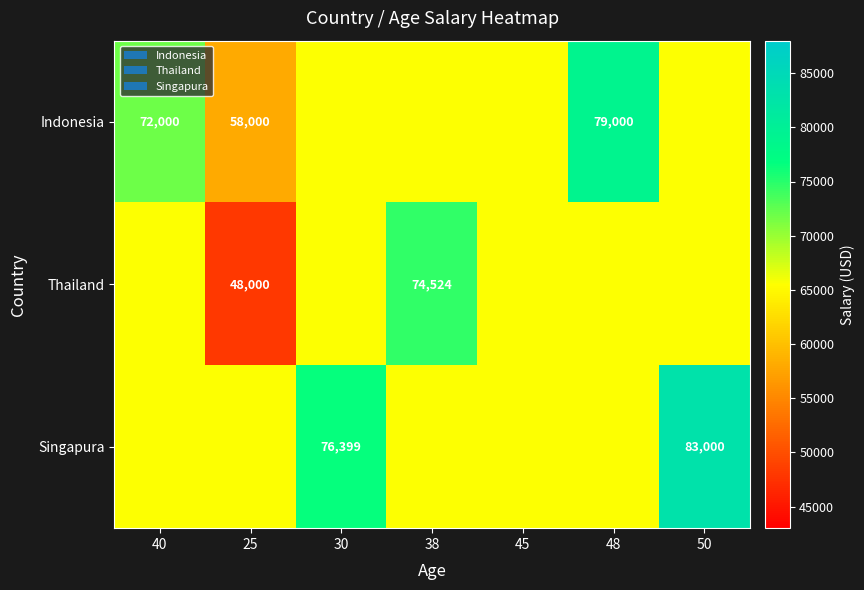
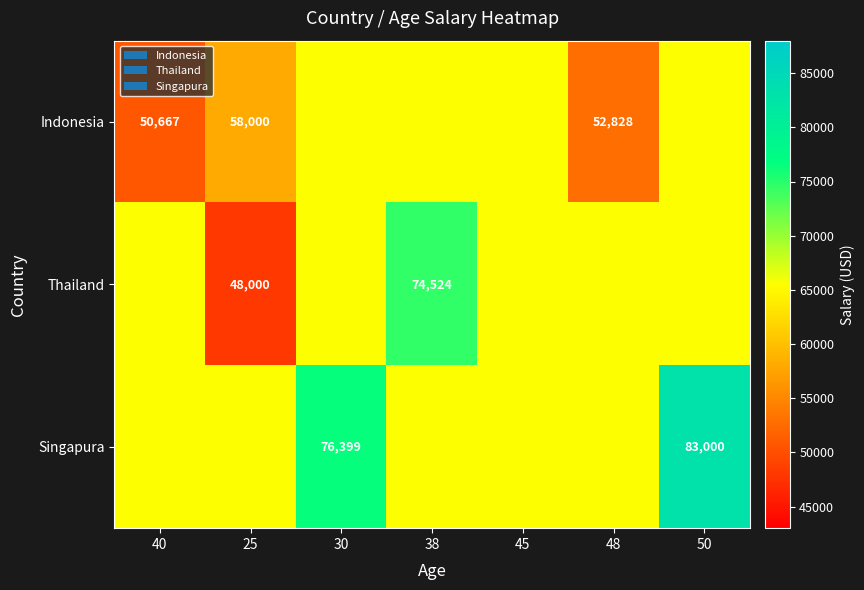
  {
    "Indonesia": {
-     "40": "72,000",
+     "40": "50,667",
      "25": "58,000",
-     "48": "79,000"
+     "48": "52,828"
    },
    "Thailand": {
      "25": "48,000",
      "38": "74,524"
    },
    "Singapura": {
      "30": "76,399",
      "50": "83,000"
    }
  }
